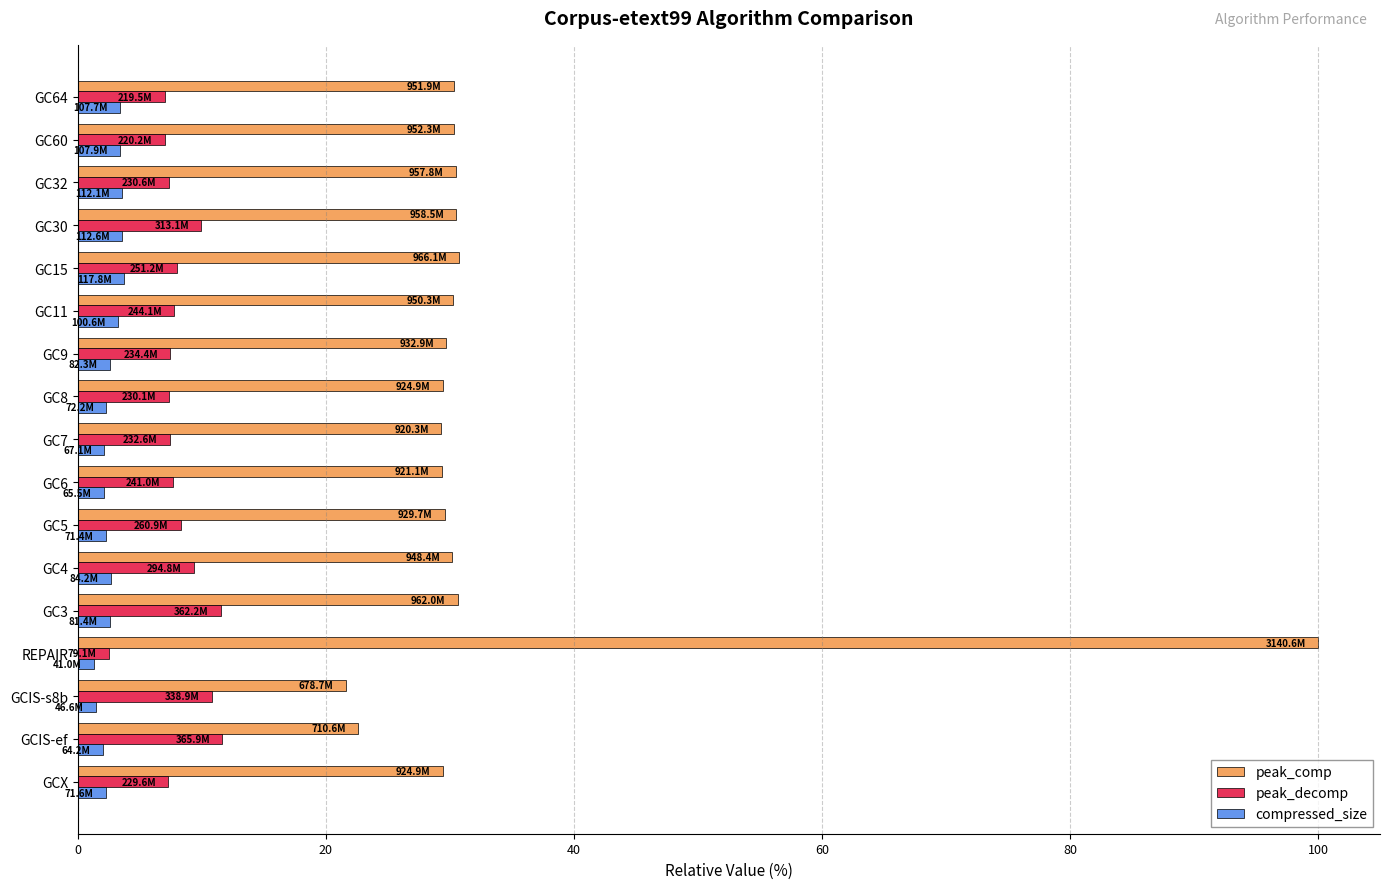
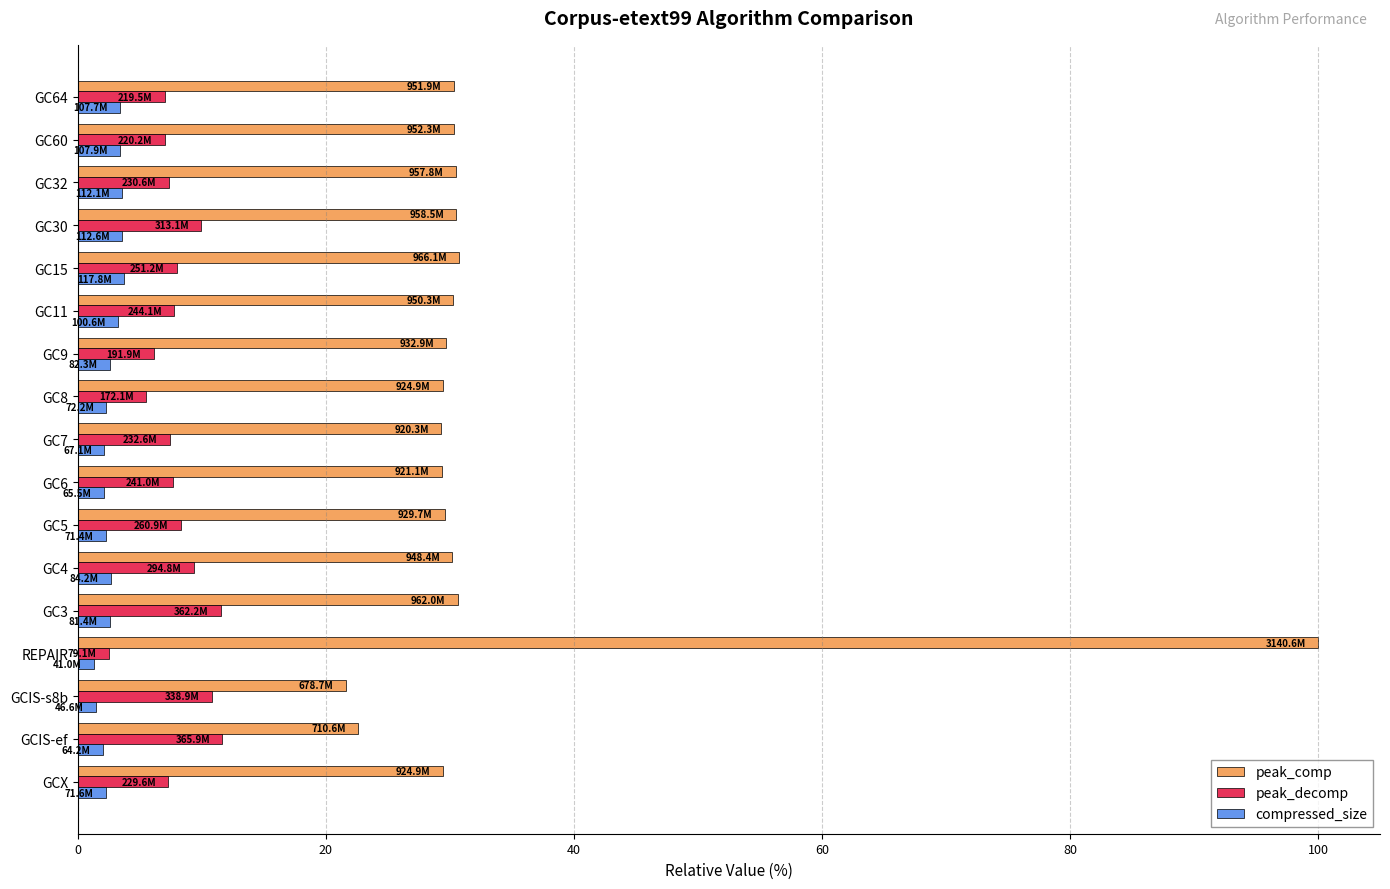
  {
    "peak_decomp": {
-     "GC9": "234.4M",
-     "GC8": "230.1M"
+     "GC9": "191.9M",
+     "GC8": "172.1M"
    }
  }
